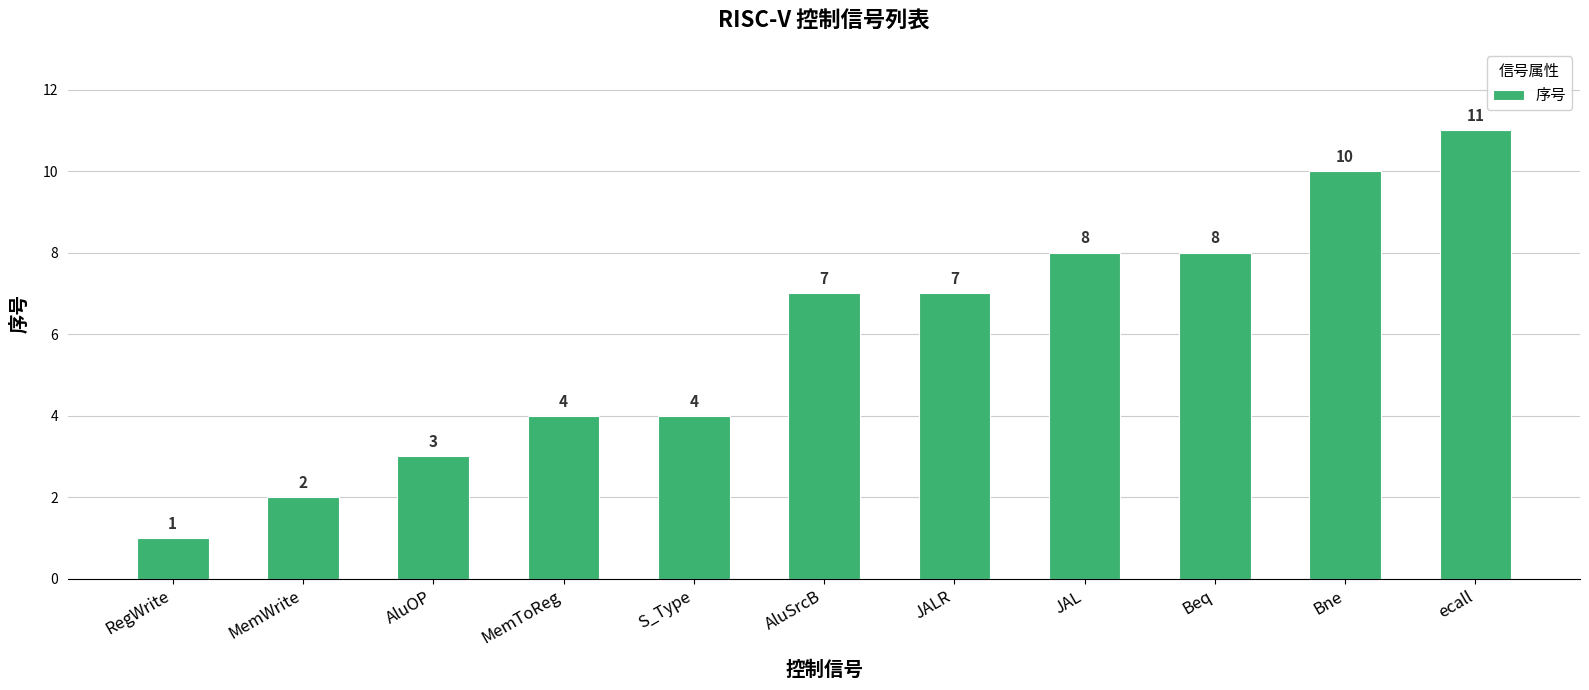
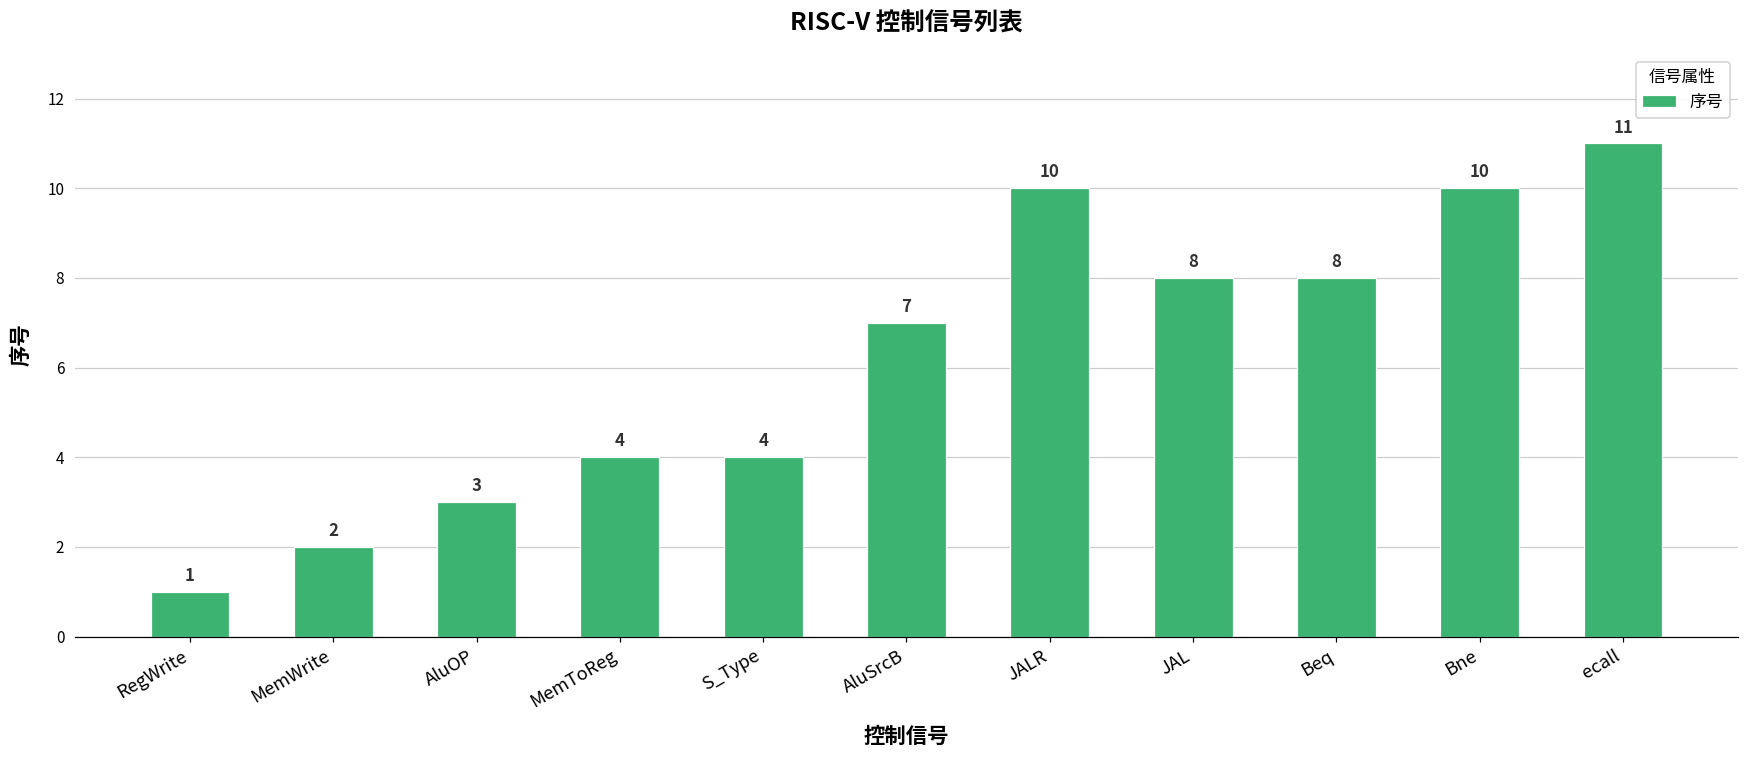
  {
    "RegWrite": 1,
    "MemWrite": 2,
    "AluOP": 3,
    "MemToReg": 4,
    "S_Type": 4,
    "AluSrcB": 7,
-   "JALR": 7,
+   "JALR": 10,
    "JAL": 8,
    "Beq": 8,
    "Bne": 10,
    "ecall": 11
  }
